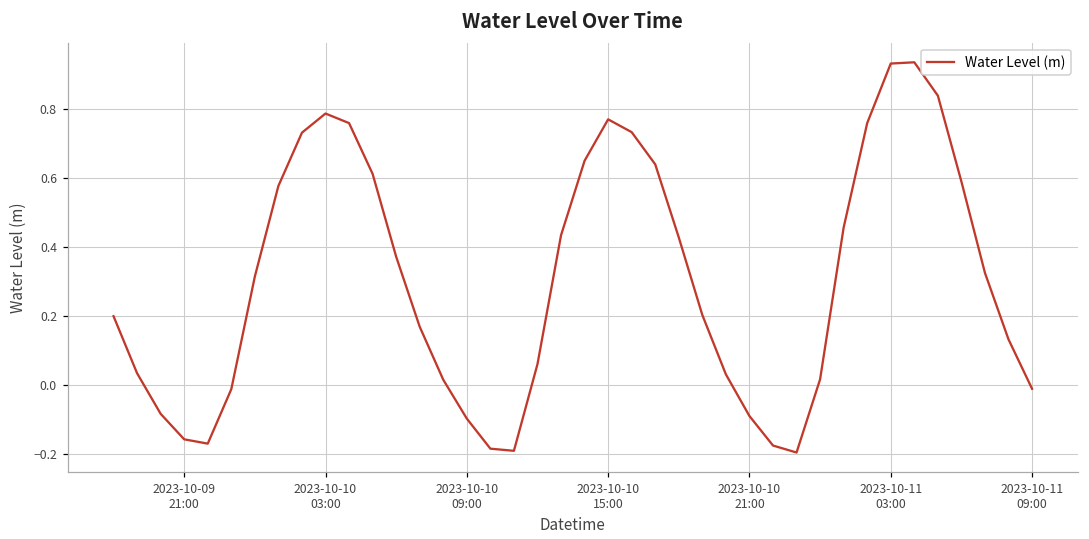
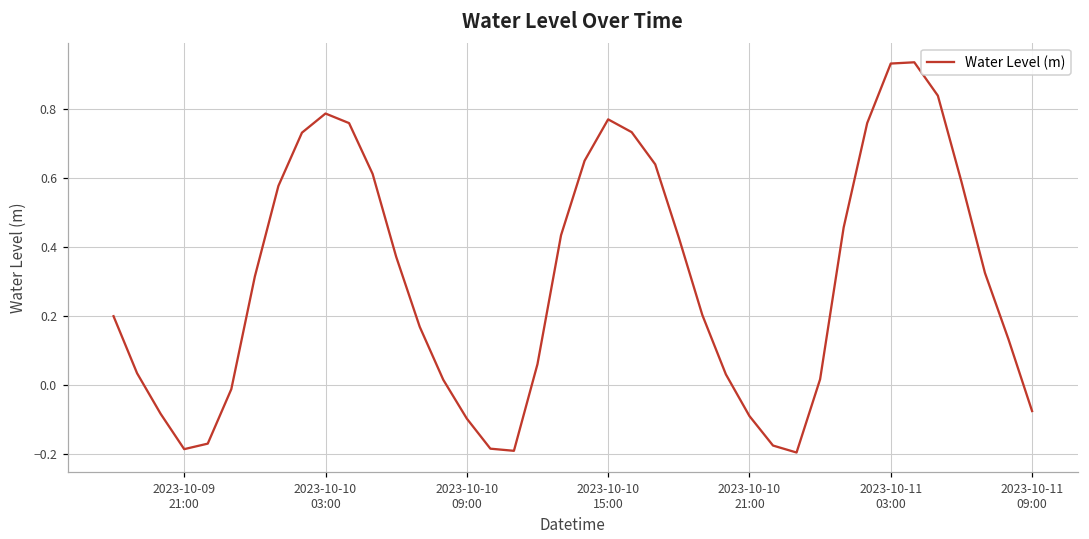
  {
-   "2023-10-09 21:00": -0.16,
+   "2023-10-09 21:00": -0.19,
    "2023-10-10 03:00": 0.79,
    "2023-10-10 09:00": -0.10,
    "2023-10-10 15:00": 0.77,
    "2023-10-10 21:00": -0.09,
    "2023-10-11 03:00": 0.93,
-   "2023-10-11 09:00": -0.01
+   "2023-10-11 09:00": -0.08
  }
